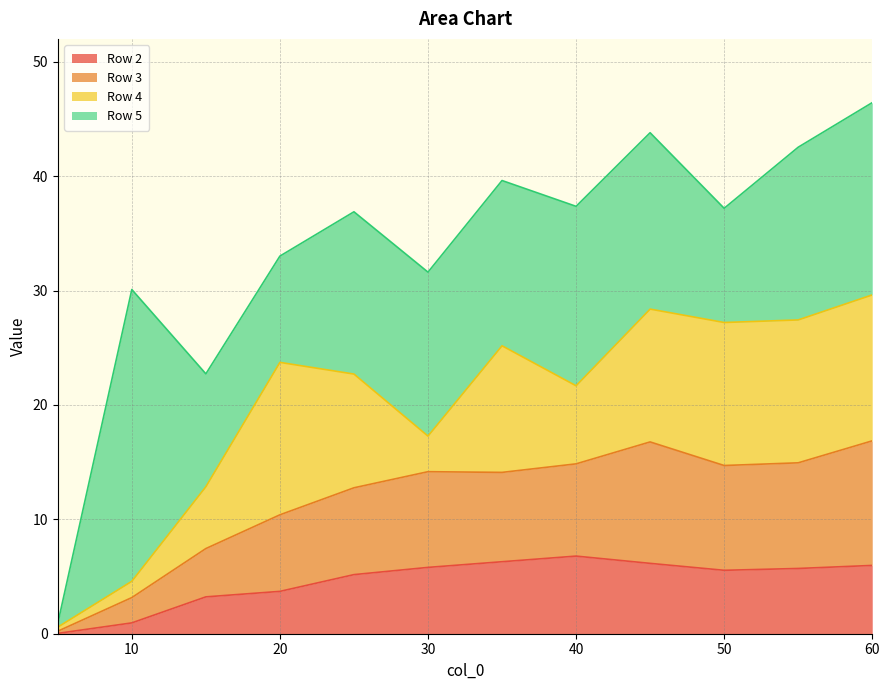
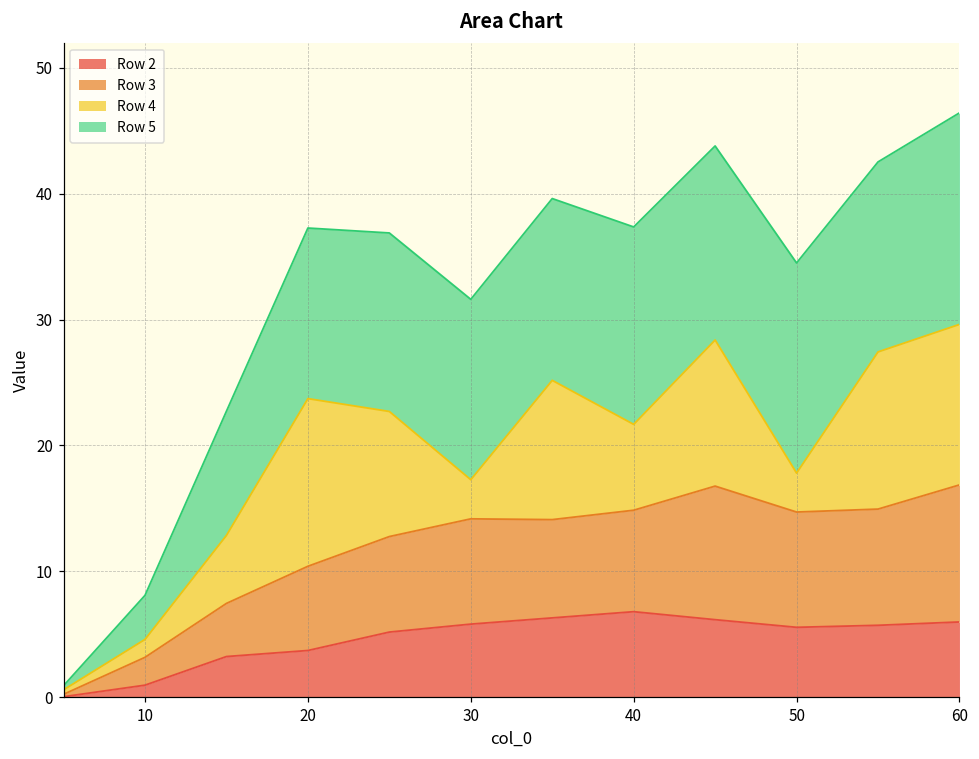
  {
    "Row 4": {
      "10": 1.4,
      "20": 13.3,
      "30": 3.1,
      "40": 6.8,
-     "50": 12.5,
+     "50": 3.1,
      "60": 12.8
    },
    "Row 5": {
-     "10": 25.5,
-     "20": 9.3,
+     "10": 3.5,
+     "20": 13.6,
      "30": 14.3,
      "40": 15.7,
-     "50": 10.0,
+     "50": 16.7,
      "60": 16.8
    }
  }
